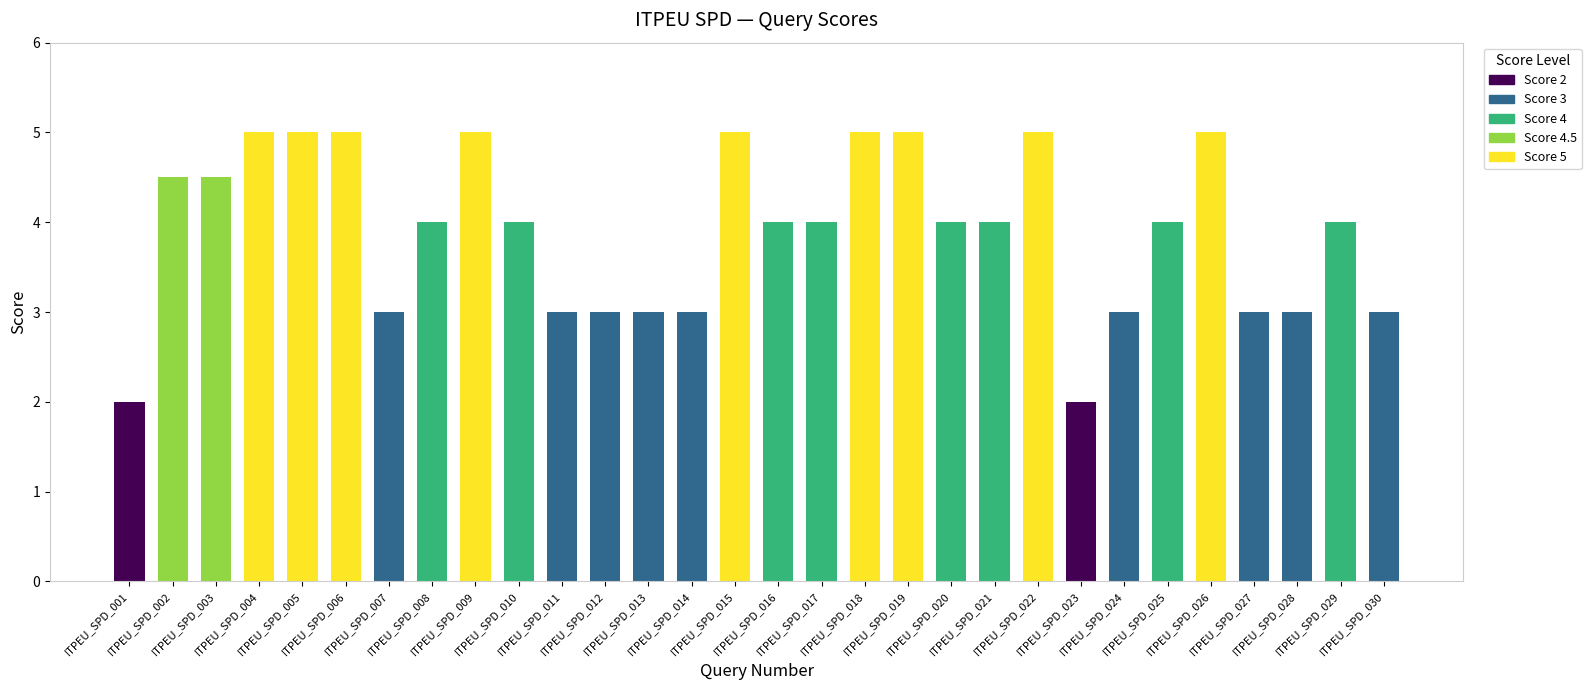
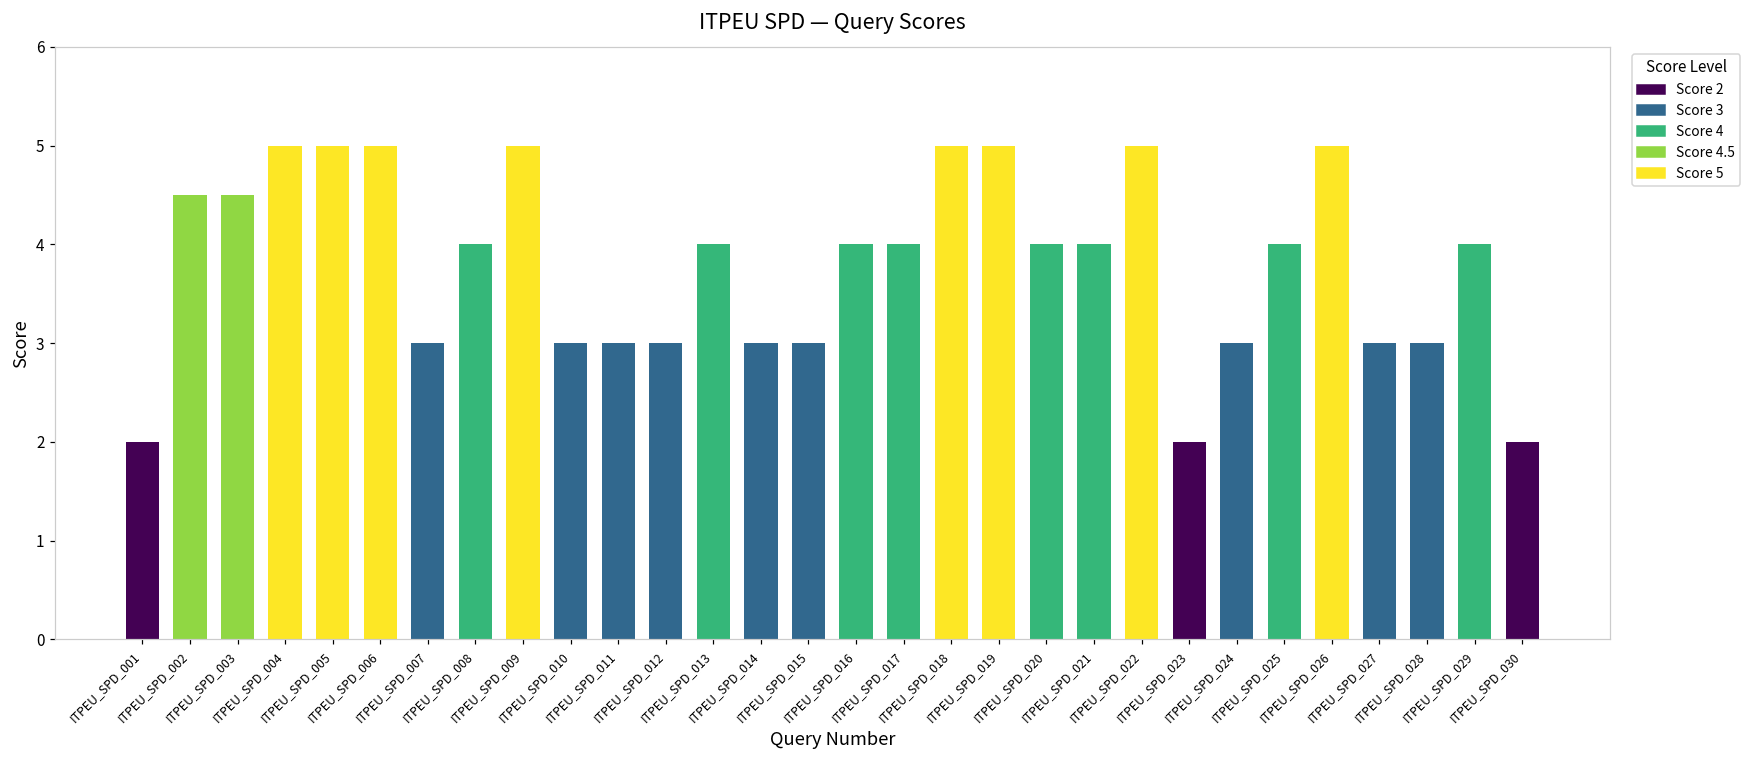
  {
    "ITPEU_SPD_001": 2,
    "ITPEU_SPD_002": 4.5,
    "ITPEU_SPD_003": 4.5,
    "ITPEU_SPD_004": 5,
    "ITPEU_SPD_005": 5,
    "ITPEU_SPD_006": 5,
    "ITPEU_SPD_007": 3,
    "ITPEU_SPD_008": 4,
    "ITPEU_SPD_009": 5,
-   "ITPEU_SPD_010": 4,
+   "ITPEU_SPD_010": 3,
    "ITPEU_SPD_011": 3,
    "ITPEU_SPD_012": 3,
-   "ITPEU_SPD_013": 3,
+   "ITPEU_SPD_013": 4,
    "ITPEU_SPD_014": 3,
-   "ITPEU_SPD_015": 5,
+   "ITPEU_SPD_015": 3,
    "ITPEU_SPD_016": 4,
    "ITPEU_SPD_017": 4,
    "ITPEU_SPD_018": 5,
    "ITPEU_SPD_019": 5,
    "ITPEU_SPD_020": 4,
    "ITPEU_SPD_021": 4,
    "ITPEU_SPD_022": 5,
    "ITPEU_SPD_023": 2,
    "ITPEU_SPD_024": 3,
    "ITPEU_SPD_025": 4,
    "ITPEU_SPD_026": 5,
    "ITPEU_SPD_027": 3,
    "ITPEU_SPD_028": 3,
    "ITPEU_SPD_029": 4,
-   "ITPEU_SPD_030": 3
+   "ITPEU_SPD_030": 2
  }
